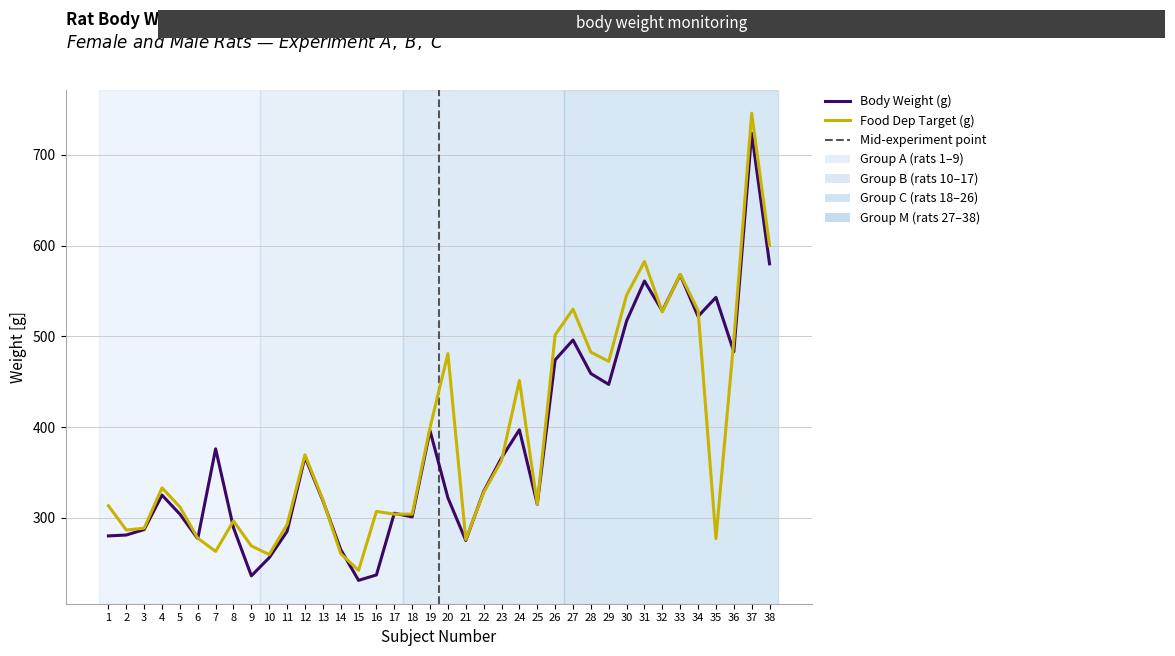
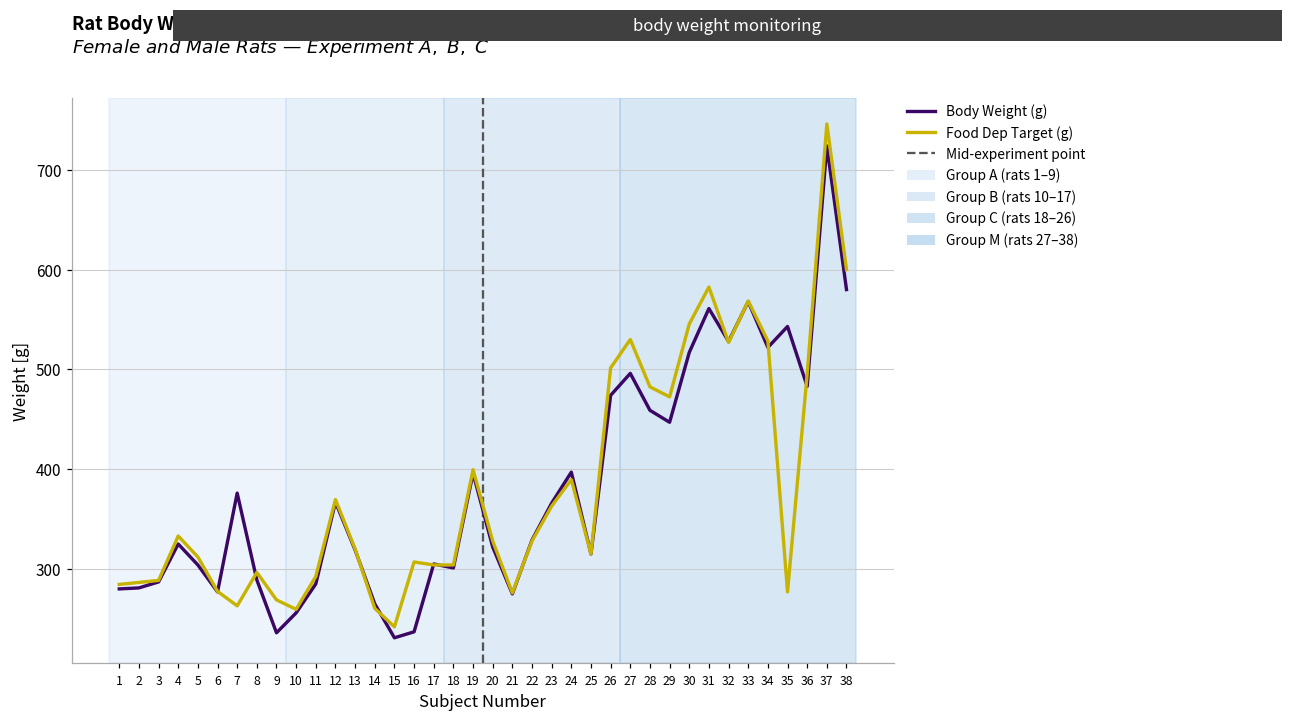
  {
    "Body Weight (g)": {
      "1": 280,
      "2": 280,
      "4": 330,
      "5": 300,
      "7": 380,
      "8": 290,
      "9": 240,
      "10": 260,
      "11": 290,
      "14": 270,
      "15": 230,
      "16": 240,
      "18": 300,
      "19": 400,
      "20": 320,
      "23": 370,
      "24": 400,
      "26": 470,
      "27": 500,
      "28": 460,
      "29": 450,
      "30": 520,
      "31": 560,
      "34": 520,
      "35": 540,
      "36": 480,
      "37": 720,
      "38": 580
    },
    "Food Dep Target (g)": {
-     "1": 310,
+     "1": 280,
      "2": 290,
      "4": 330,
      "5": 310,
      "7": 260,
      "8": 300,
      "9": 270,
      "10": 260,
      "11": 290,
      "14": 260,
      "15": 240,
      "16": 310,
      "18": 300,
      "19": 400,
-     "20": 480,
+     "20": 330,
      "23": 360,
-     "24": 450,
+     "24": 390,
      "26": 500,
      "27": 530,
      "28": 480,
      "29": 470,
      "30": 550,
      "31": 580,
      "34": 530,
      "35": 280,
      "36": 500,
      "37": 750,
      "38": 600
    }
  }
